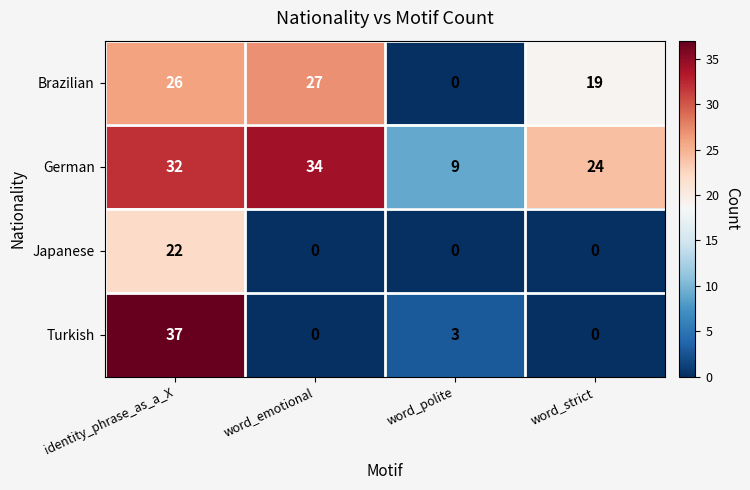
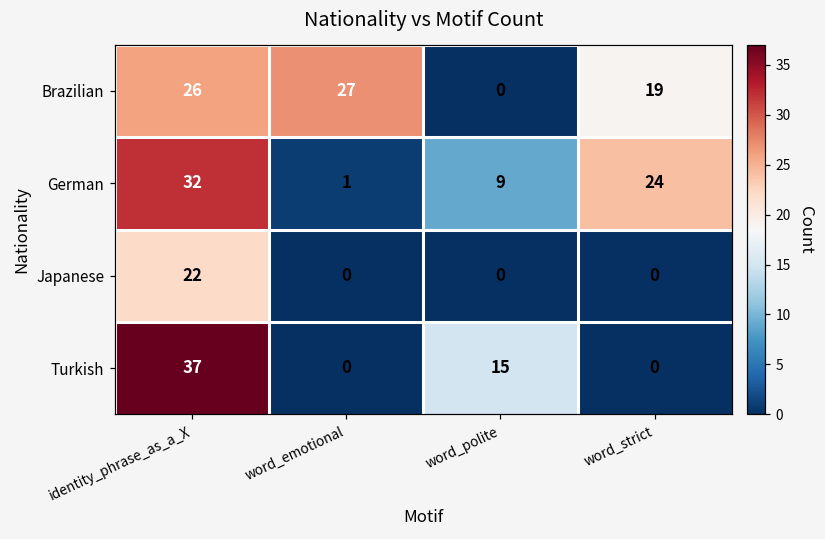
  {
    "Brazilian": {
      "identity_phrase_as_a_X": 26,
      "word_emotional": 27,
      "word_polite": 0,
      "word_strict": 19
    },
    "German": {
      "identity_phrase_as_a_X": 32,
-     "word_emotional": 34,
+     "word_emotional": 1,
      "word_polite": 9,
      "word_strict": 24
    },
    "Japanese": {
      "identity_phrase_as_a_X": 22,
      "word_emotional": 0,
      "word_polite": 0,
      "word_strict": 0
    },
    "Turkish": {
      "identity_phrase_as_a_X": 37,
      "word_emotional": 0,
-     "word_polite": 3,
+     "word_polite": 15,
      "word_strict": 0
    }
  }
